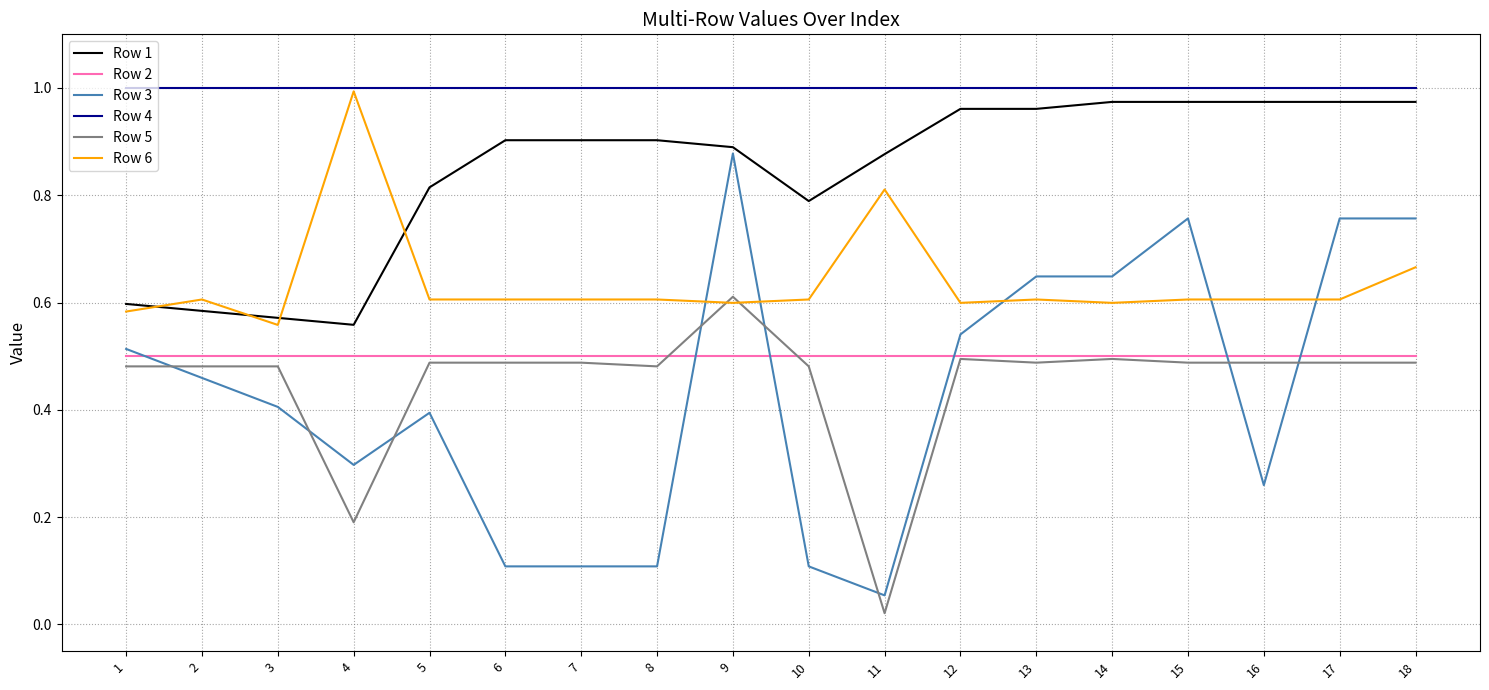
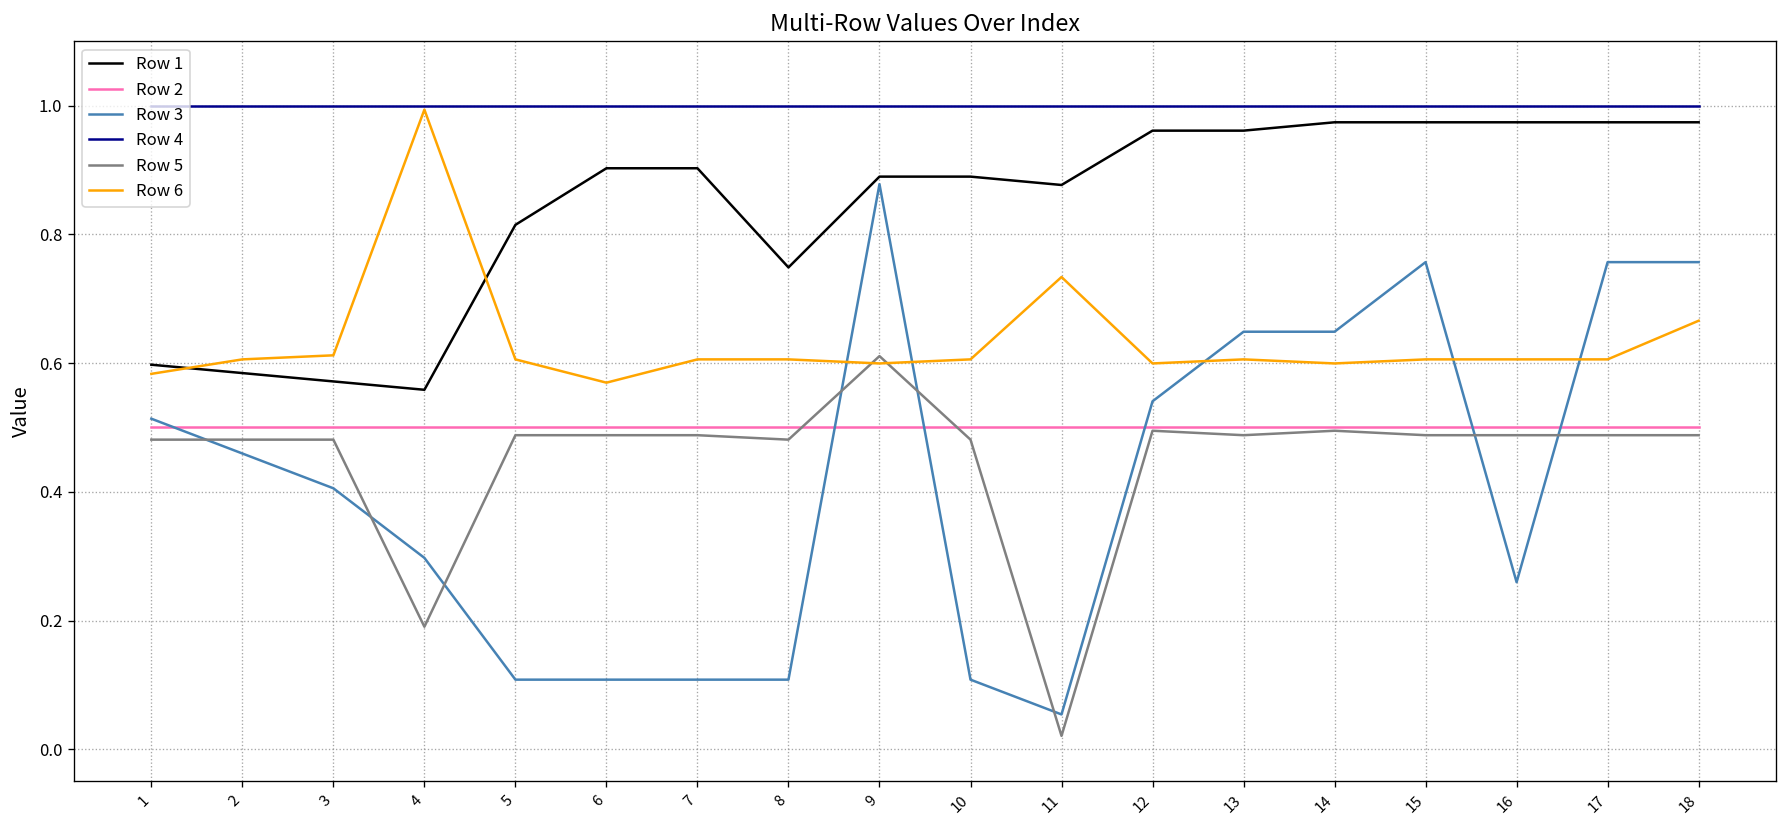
  {
    "Row 1": {
      "1": 0.60,
      "2": 0.58,
      "3": 0.57,
      "4": 0.56,
      "5": 0.81,
      "6": 0.90,
      "7": 0.90,
-     "8": 0.90,
+     "8": 0.75,
      "9": 0.89,
-     "10": 0.79,
+     "10": 0.89,
      "11": 0.88,
      "12": 0.96,
      "13": 0.96,
      "14": 0.97,
      "15": 0.97,
      "16": 0.97,
      "17": 0.97,
      "18": 0.97
    },
    "Row 2": {
      "1": 0.50,
      "2": 0.50,
      "3": 0.50,
      "4": 0.50,
      "5": 0.50,
      "6": 0.50,
      "7": 0.50,
      "8": 0.50,
      "9": 0.50,
      "10": 0.50,
      "11": 0.50,
      "12": 0.50,
      "13": 0.50,
      "14": 0.50,
      "15": 0.50,
      "16": 0.50,
      "17": 0.50,
      "18": 0.50
    },
    "Row 3": {
      "1": 0.51,
      "2": 0.46,
      "3": 0.41,
      "4": 0.30,
-     "5": 0.39,
+     "5": 0.11,
      "6": 0.11,
      "7": 0.11,
      "8": 0.11,
      "9": 0.88,
      "10": 0.11,
      "11": 0.05,
      "12": 0.54,
      "13": 0.65,
      "14": 0.65,
      "15": 0.76,
      "16": 0.26,
      "17": 0.76,
      "18": 0.76
    },
    "Row 4": {
      "2": 1.00,
      "3": 1.00,
      "4": 1.00,
      "5": 1.00,
      "6": 1.00,
      "7": 1.00,
      "8": 1.00,
      "9": 1.00,
      "10": 1.00,
      "11": 1.00,
      "12": 1.00,
      "13": 1.00,
      "14": 1.00,
      "15": 1.00,
      "16": 1.00,
      "17": 1.00,
      "18": 1.00
    },
    "Row 5": {
      "1": 0.48,
      "2": 0.48,
      "3": 0.48,
      "4": 0.19,
      "5": 0.49,
      "6": 0.49,
      "7": 0.49,
      "8": 0.48,
      "9": 0.61,
      "10": 0.48,
      "11": 0.02,
      "12": 0.49,
      "13": 0.49,
      "14": 0.49,
      "15": 0.49,
      "16": 0.49,
      "17": 0.49,
      "18": 0.49
    },
    "Row 6": {
      "1": 0.58,
      "2": 0.61,
-     "3": 0.56,
+     "3": 0.61,
      "4": 0.99,
      "5": 0.61,
-     "6": 0.61,
+     "6": 0.57,
      "7": 0.61,
      "8": 0.61,
      "9": 0.60,
      "10": 0.61,
-     "11": 0.81,
+     "11": 0.73,
      "12": 0.60,
      "13": 0.61,
      "14": 0.60,
      "15": 0.61,
      "16": 0.61,
      "17": 0.61,
      "18": 0.67
    }
  }
